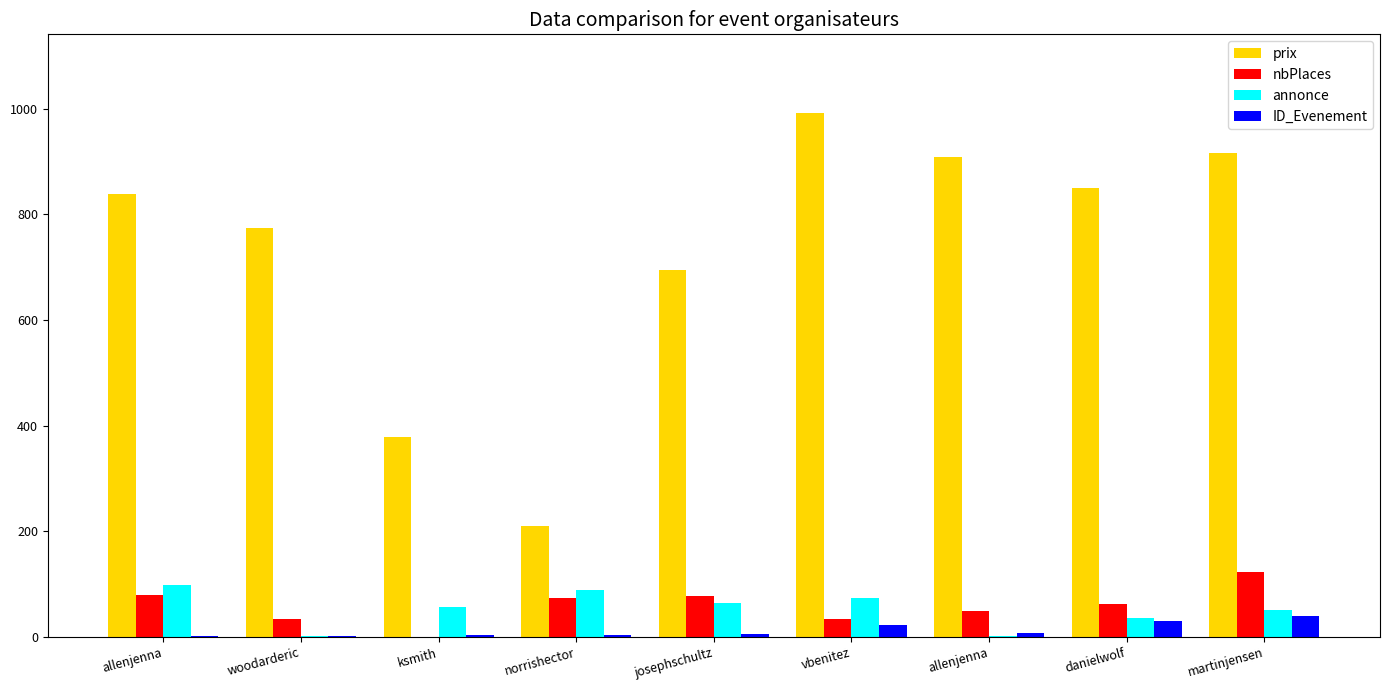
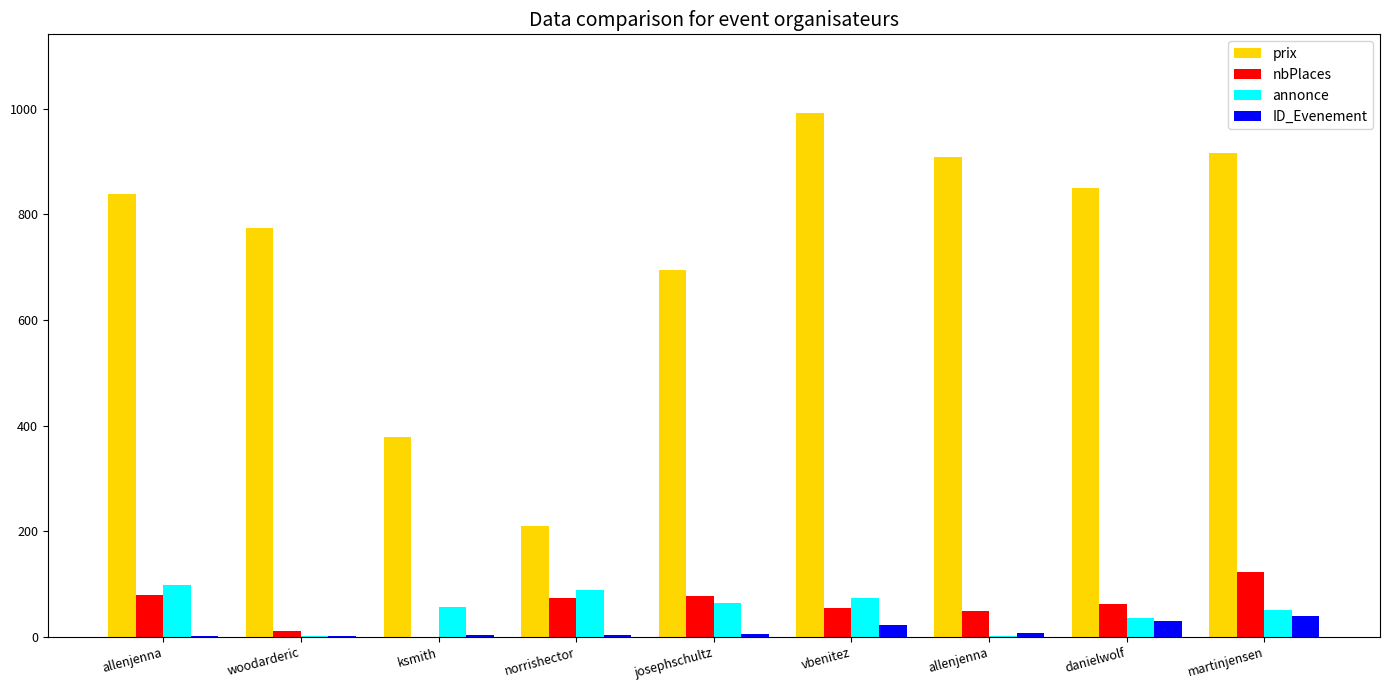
  {
    "prix": {
      "woodarderic": 770,
      "ksmith": 380,
      "norrishector": 210,
      "josephschultz": 690,
      "vbenitez": 990,
      "danielwolf": 850,
      "martinjensen": 920
    },
    "nbPlaces": {
-     "woodarderic": 30,
+     "woodarderic": 10,
      "ksmith": 0,
      "norrishector": 70,
      "josephschultz": 80,
-     "vbenitez": 30,
+     "vbenitez": 60,
      "danielwolf": 60,
      "martinjensen": 120
    },
    "annonce": {
      "ksmith": 60,
      "norrishector": 90,
      "josephschultz": 70,
      "vbenitez": 70,
      "danielwolf": 40,
      "martinjensen": 50
    },
    "ID_Evenement": {
      "josephschultz": 10,
      "vbenitez": 20,
      "danielwolf": 30,
      "martinjensen": 40
    }
  }
